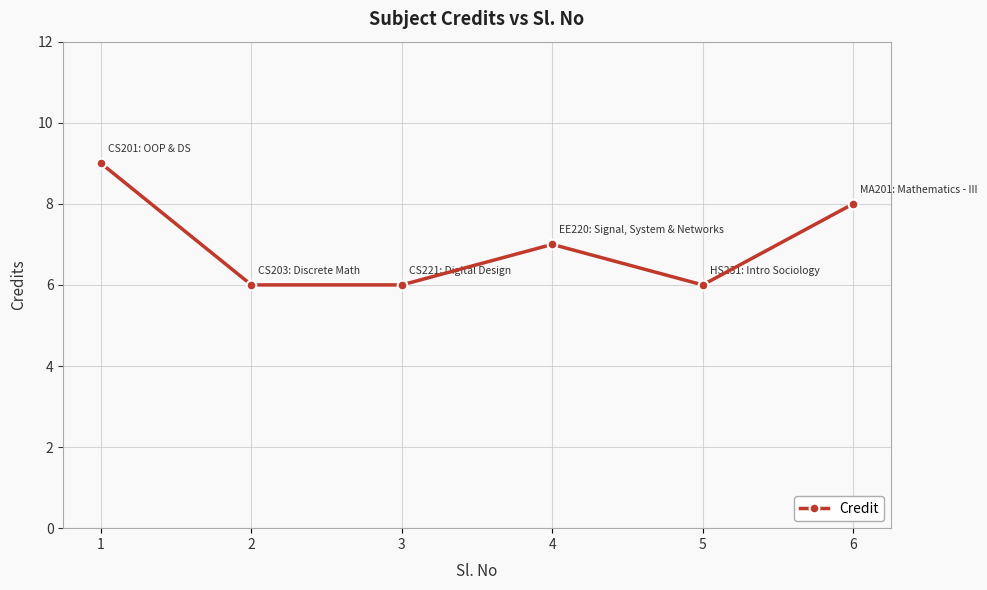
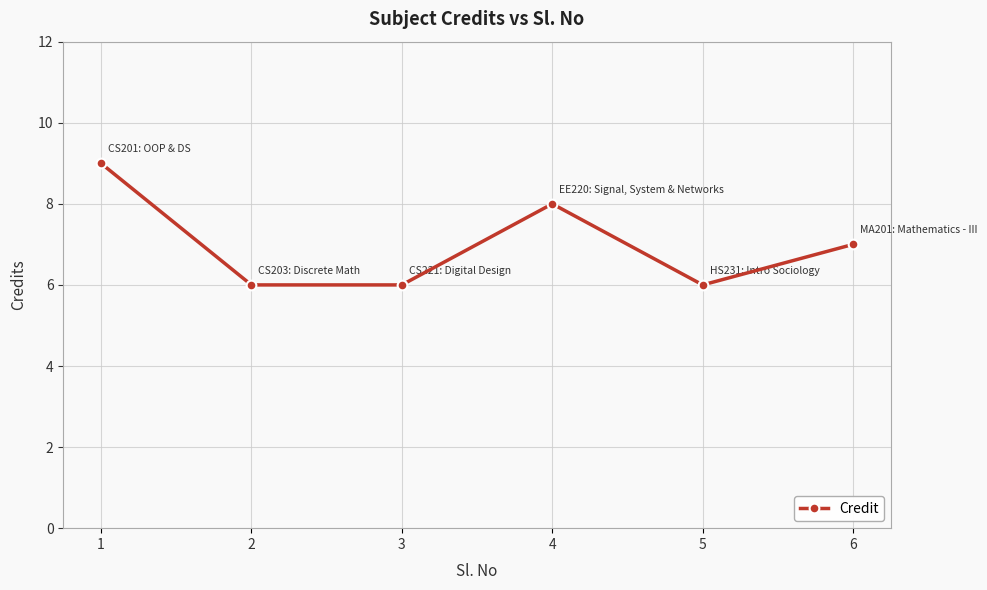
  {
    "1": 9,
    "2": 6,
    "3": 6,
-   "4": 7,
+   "4": 8,
    "5": 6,
-   "6": 8
+   "6": 7
  }
